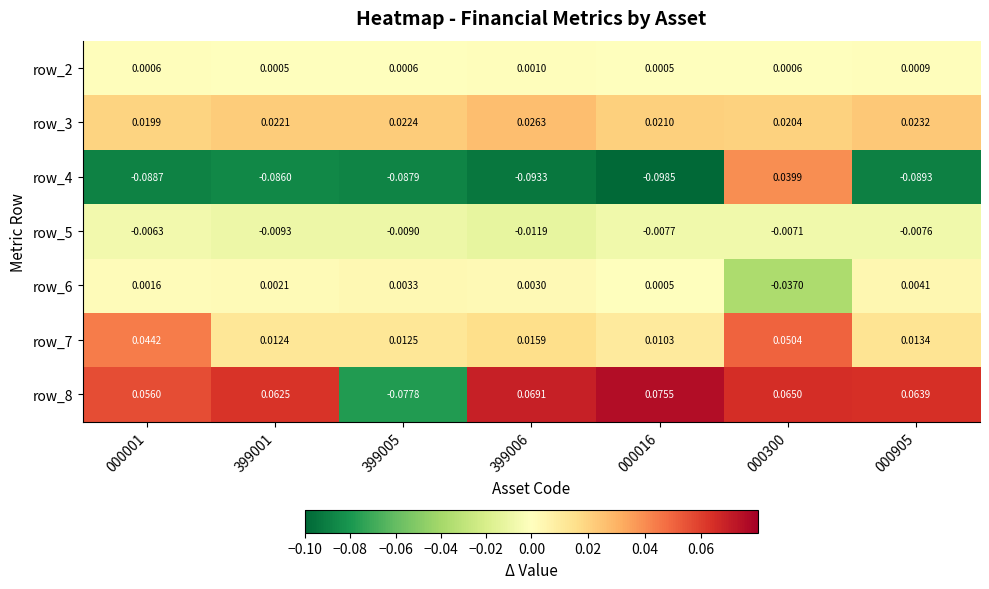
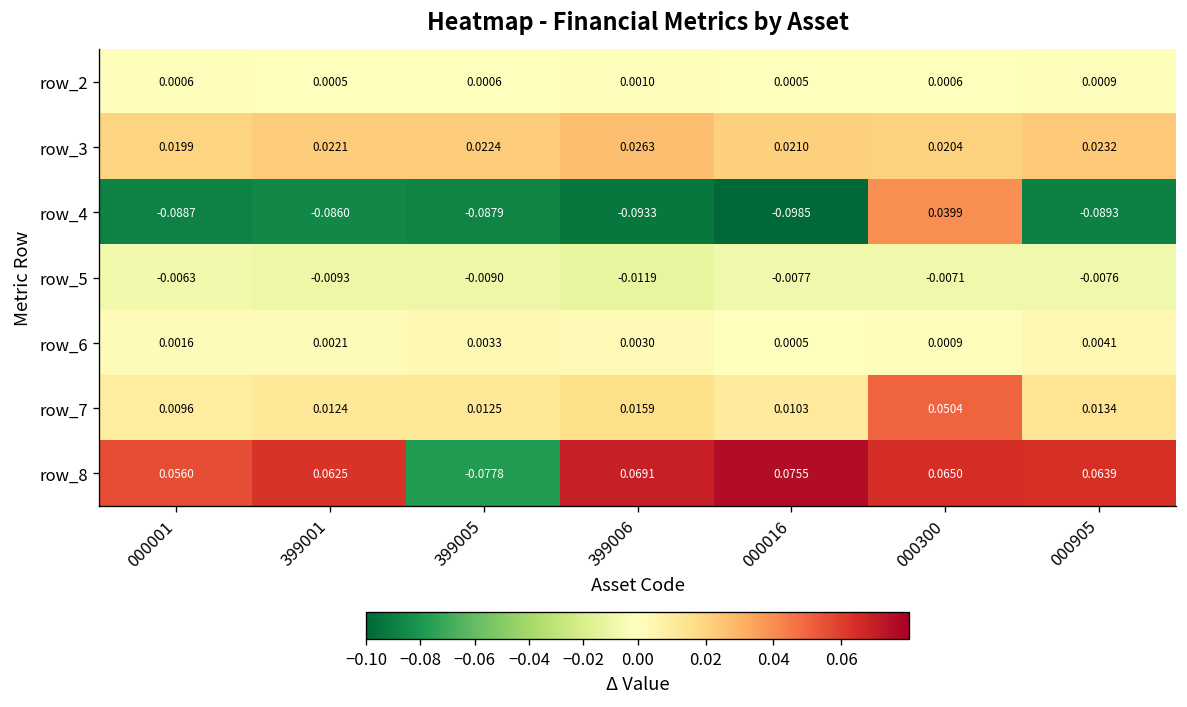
  {
    "row_2": {
      "000001": 0.0006,
      "399001": 0.0005,
      "399005": 0.0006,
      "399006": 0.0010,
      "000016": 0.0005,
      "000300": 0.0006,
      "000905": 0.0009
    },
    "row_3": {
      "000001": 0.0199,
      "399001": 0.0221,
      "399005": 0.0224,
      "399006": 0.0263,
      "000016": 0.0210,
      "000300": 0.0204,
      "000905": 0.0232
    },
    "row_4": {
      "000001": -0.0887,
      "399001": -0.0860,
      "399005": -0.0879,
      "399006": -0.0933,
      "000016": -0.0985,
      "000300": 0.0399,
      "000905": -0.0893
    },
    "row_5": {
      "000001": -0.0063,
      "399001": -0.0093,
      "399005": -0.0090,
      "399006": -0.0119,
      "000016": -0.0077,
      "000300": -0.0071,
      "000905": -0.0076
    },
    "row_6": {
      "000001": 0.0016,
      "399001": 0.0021,
      "399005": 0.0033,
      "399006": 0.0030,
      "000016": 0.0005,
-     "000300": -0.0370,
+     "000300": 0.0009,
      "000905": 0.0041
    },
    "row_7": {
-     "000001": 0.0442,
+     "000001": 0.0096,
      "399001": 0.0124,
      "399005": 0.0125,
      "399006": 0.0159,
      "000016": 0.0103,
      "000300": 0.0504,
      "000905": 0.0134
    },
    "row_8": {
      "000001": 0.0560,
      "399001": 0.0625,
      "399005": -0.0778,
      "399006": 0.0691,
      "000016": 0.0755,
      "000300": 0.0650,
      "000905": 0.0639
    }
  }
